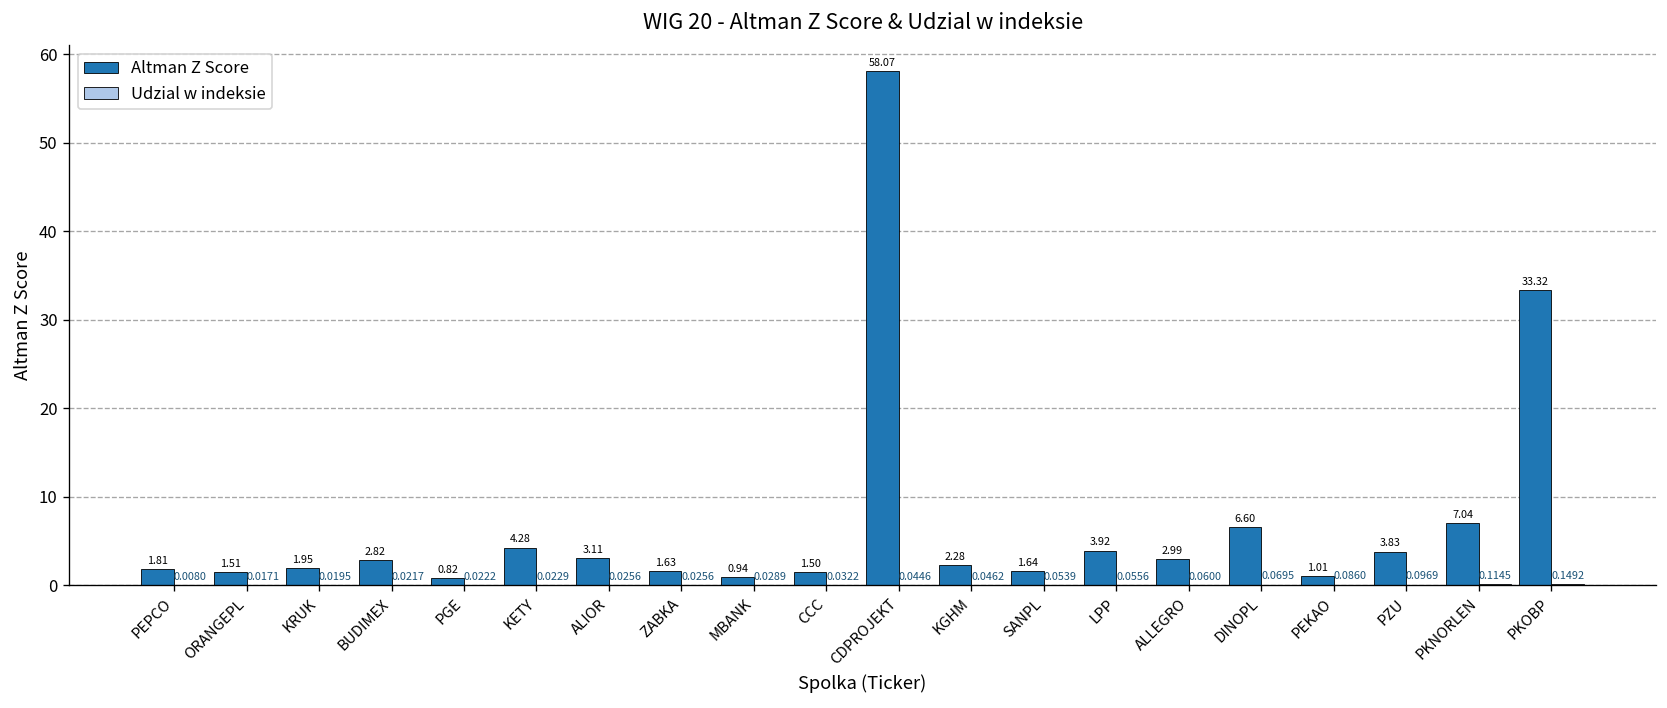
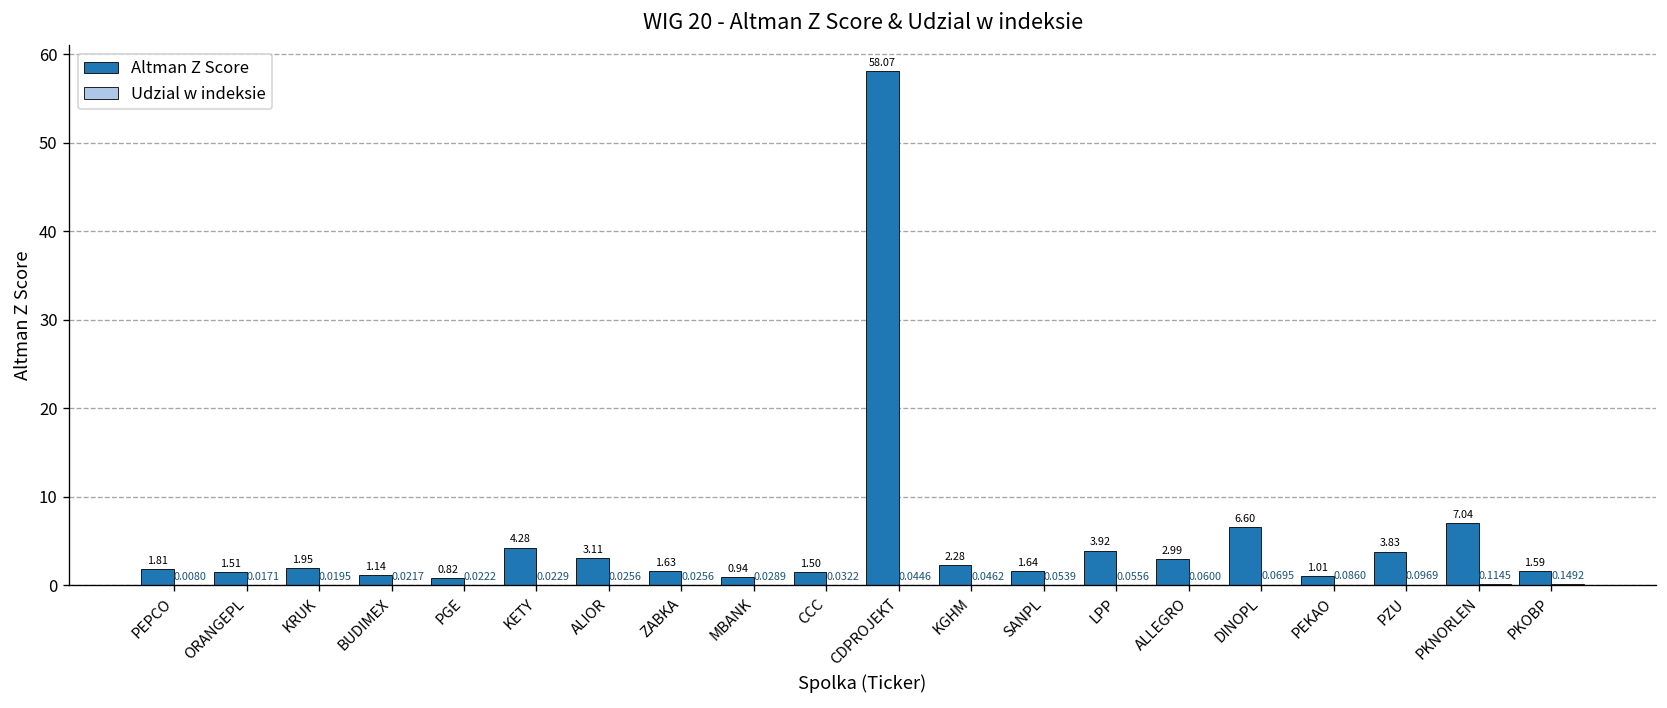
  {
    "Altman Z Score": {
      "PEPCO": 1.81,
      "ORANGEPL": 1.51,
      "KRUK": 1.95,
-     "BUDIMEX": 2.82,
+     "BUDIMEX": 1.14,
      "PGE": 0.82,
      "KETY": 4.28,
      "ALIOR": 3.11,
      "ZABKA": 1.63,
      "MBANK": 0.94,
      "CCC": 1.50,
      "CDPROJEKT": 58.07,
      "KGHM": 2.28,
      "SANPL": 1.64,
      "LPP": 3.92,
      "ALLEGRO": 2.99,
      "DINOPL": 6.60,
      "PEKAO": 1.01,
      "PZU": 3.83,
      "PKNORLEN": 7.04,
-     "PKOBP": 33.32
+     "PKOBP": 1.59
    },
    "Udzial w indeksie": {
      "PEPCO": 0.0080,
      "ORANGEPL": 0.0171,
      "KRUK": 0.0195,
      "BUDIMEX": 0.0217,
      "PGE": 0.0222,
      "KETY": 0.0229,
      "ALIOR": 0.0256,
      "ZABKA": 0.0256,
      "MBANK": 0.0289,
      "CCC": 0.0322,
      "CDPROJEKT": 0.0446,
      "KGHM": 0.0462,
      "SANPL": 0.0539,
      "LPP": 0.0556,
      "ALLEGRO": 0.0600,
      "DINOPL": 0.0695,
      "PEKAO": 0.0860,
      "PZU": 0.0969,
      "PKNORLEN": 0.1145,
      "PKOBP": 0.1492
    }
  }
